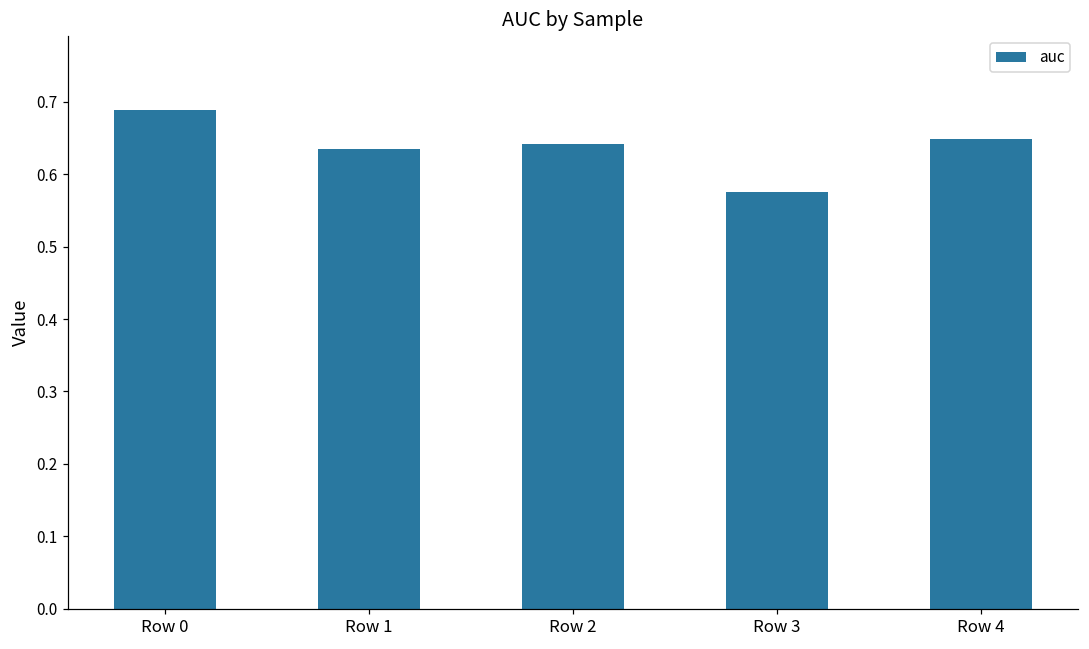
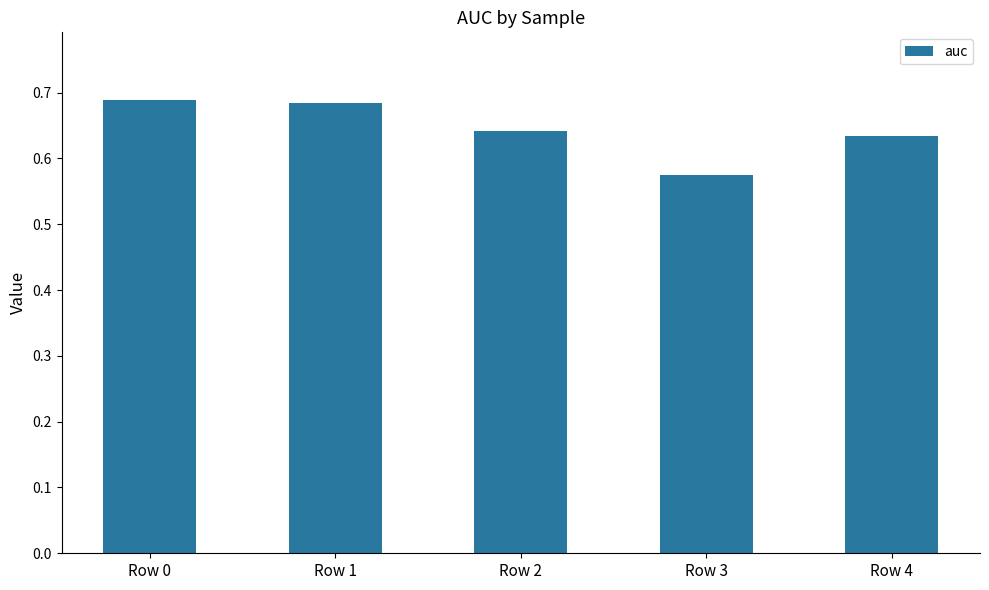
  {
    "Row 0": 0.69,
-   "Row 1": 0.63,
+   "Row 1": 0.68,
    "Row 2": 0.64,
    "Row 3": 0.57,
-   "Row 4": 0.65
+   "Row 4": 0.63
  }
